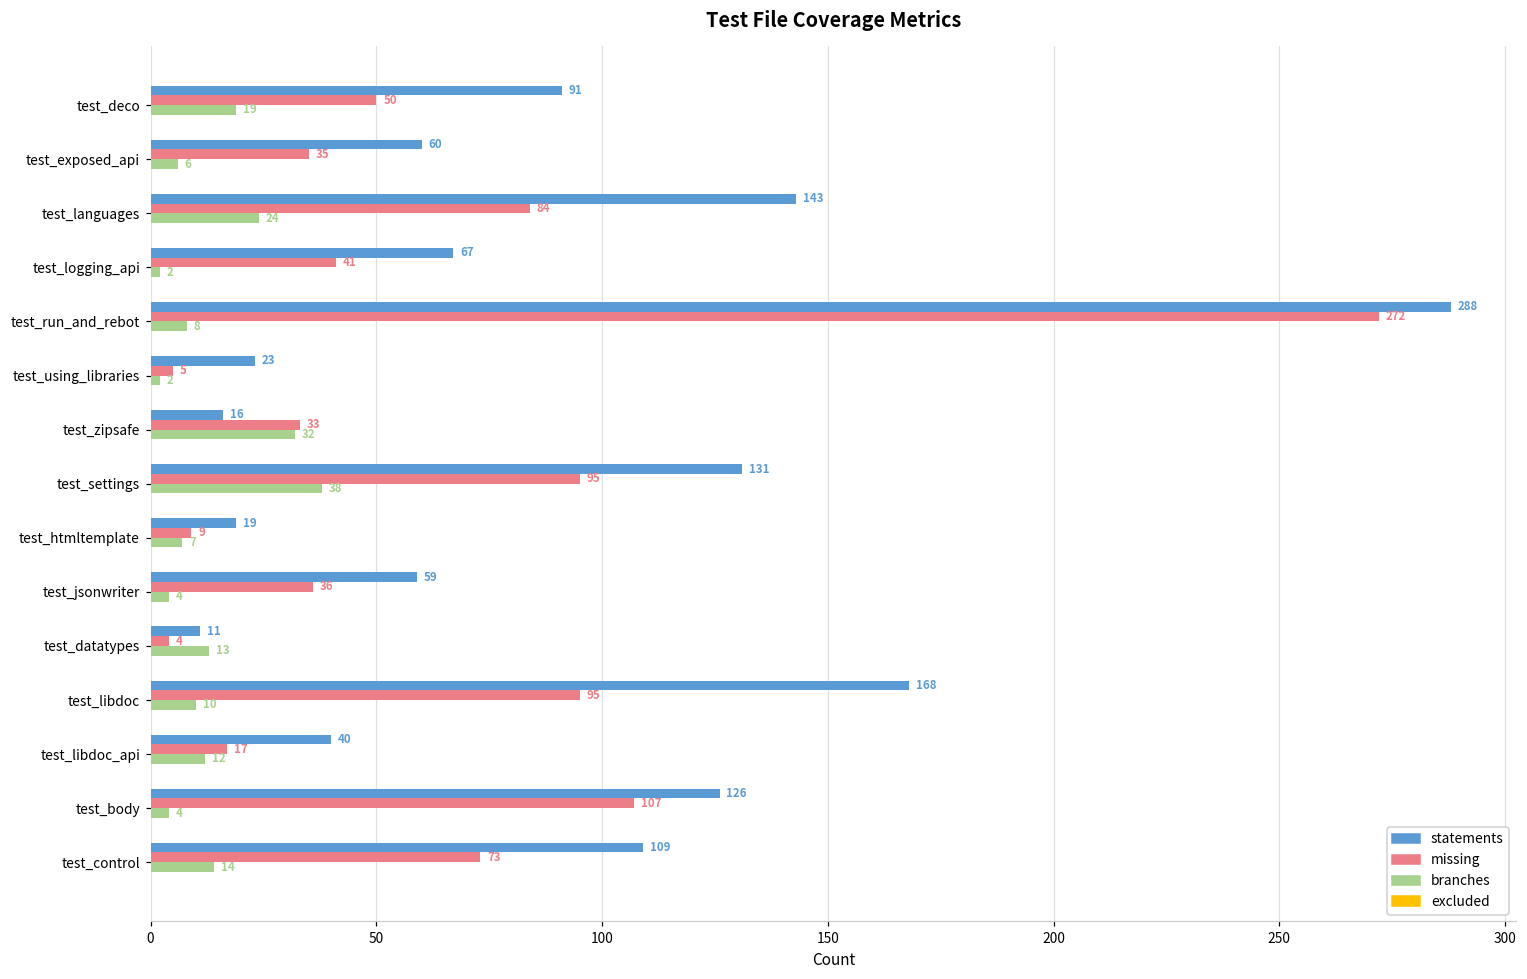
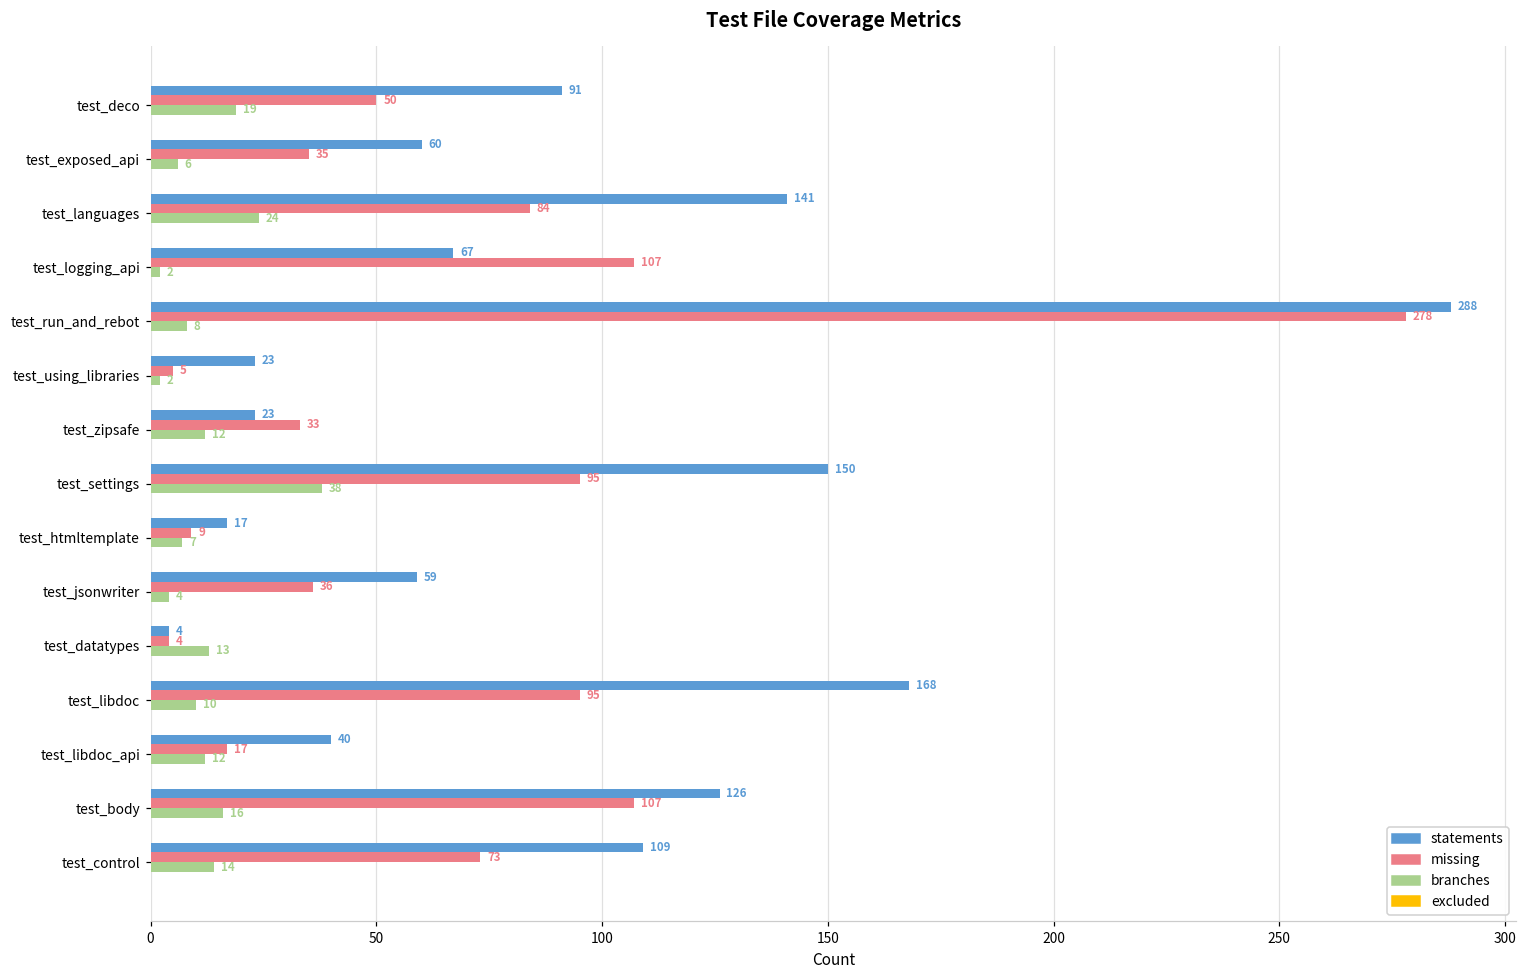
  {
    "statements": {
      "test_deco": 91,
      "test_exposed_api": 60,
-     "test_languages": 143,
+     "test_languages": 141,
      "test_logging_api": 67,
      "test_run_and_rebot": 288,
      "test_using_libraries": 23,
-     "test_zipsafe": 16,
-     "test_settings": 131,
-     "test_htmltemplate": 19,
+     "test_zipsafe": 23,
+     "test_settings": 150,
+     "test_htmltemplate": 17,
      "test_jsonwriter": 59,
-     "test_datatypes": 11,
+     "test_datatypes": 4,
      "test_libdoc": 168,
      "test_libdoc_api": 40,
      "test_body": 126,
      "test_control": 109
    },
    "missing": {
      "test_deco": 50,
      "test_exposed_api": 35,
      "test_languages": 84,
-     "test_logging_api": 41,
-     "test_run_and_rebot": 272,
+     "test_logging_api": 107,
+     "test_run_and_rebot": 278,
      "test_using_libraries": 5,
      "test_zipsafe": 33,
      "test_settings": 95,
      "test_htmltemplate": 9,
      "test_jsonwriter": 36,
      "test_datatypes": 4,
      "test_libdoc": 95,
      "test_libdoc_api": 17,
      "test_body": 107,
      "test_control": 73
    },
    "branches": {
      "test_deco": 19,
      "test_exposed_api": 6,
      "test_languages": 24,
      "test_logging_api": 2,
      "test_run_and_rebot": 8,
      "test_using_libraries": 2,
-     "test_zipsafe": 32,
+     "test_zipsafe": 12,
      "test_settings": 38,
      "test_htmltemplate": 7,
      "test_jsonwriter": 4,
      "test_datatypes": 13,
      "test_libdoc": 10,
      "test_libdoc_api": 12,
-     "test_body": 4,
+     "test_body": 16,
      "test_control": 14
    },
    "excluded": {
      "test_deco": 0,
      "test_exposed_api": 0,
      "test_languages": 0,
      "test_logging_api": 0,
      "test_run_and_rebot": 0,
      "test_using_libraries": 0,
      "test_zipsafe": 0,
      "test_settings": 0,
      "test_htmltemplate": 0,
      "test_jsonwriter": 0,
      "test_datatypes": 0,
      "test_libdoc": 0,
      "test_libdoc_api": 0,
      "test_body": 0,
      "test_control": 0
    }
  }
